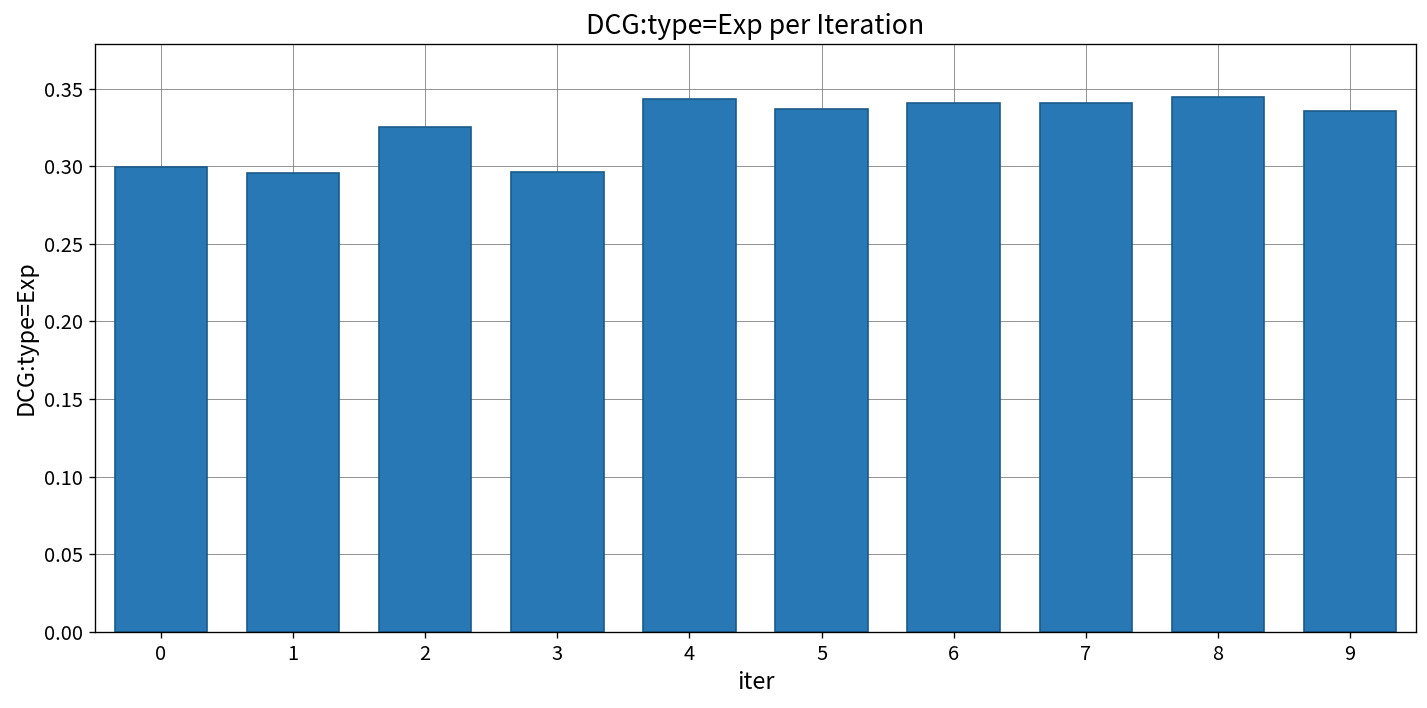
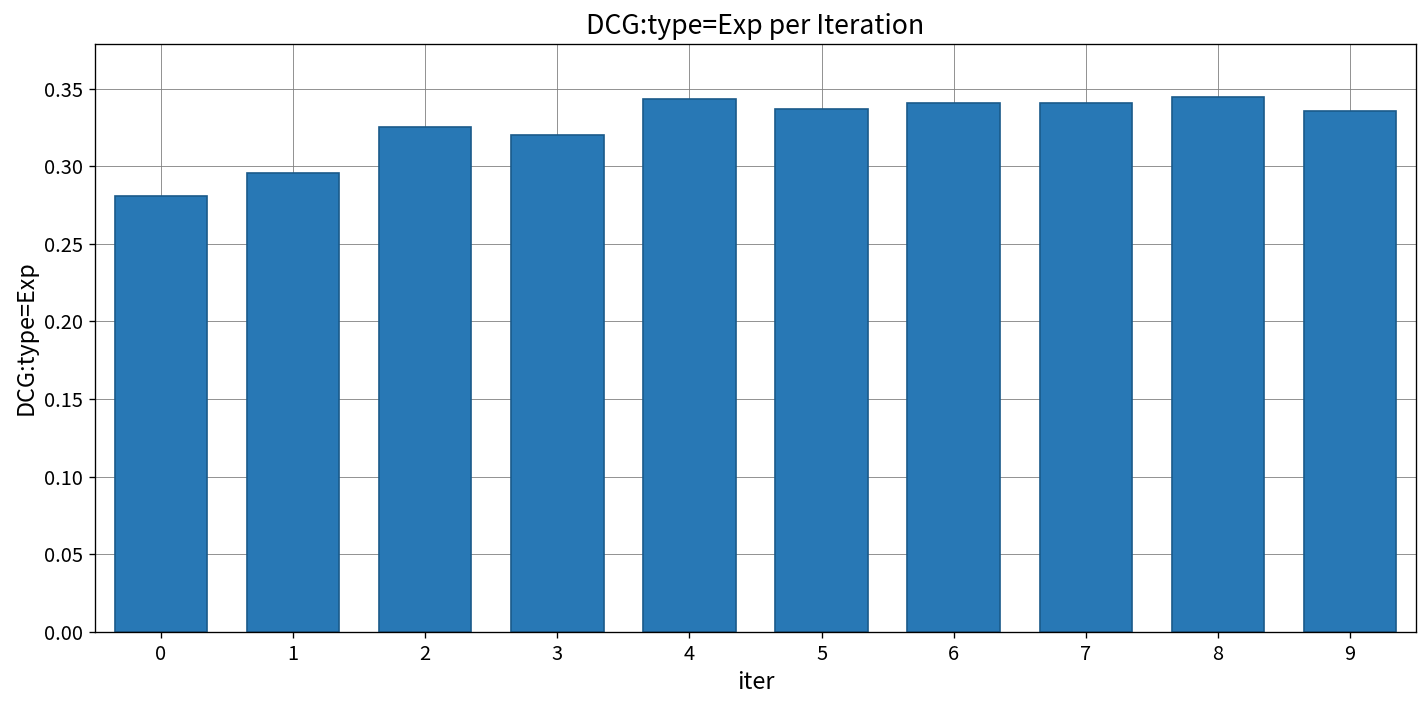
  {
-   "0": 0.299,
+   "0": 0.281,
    "1": 0.296,
    "2": 0.325,
-   "3": 0.296,
+   "3": 0.320,
    "4": 0.343,
    "5": 0.337,
    "6": 0.341,
    "7": 0.340,
    "8": 0.344,
    "9": 0.336
  }
